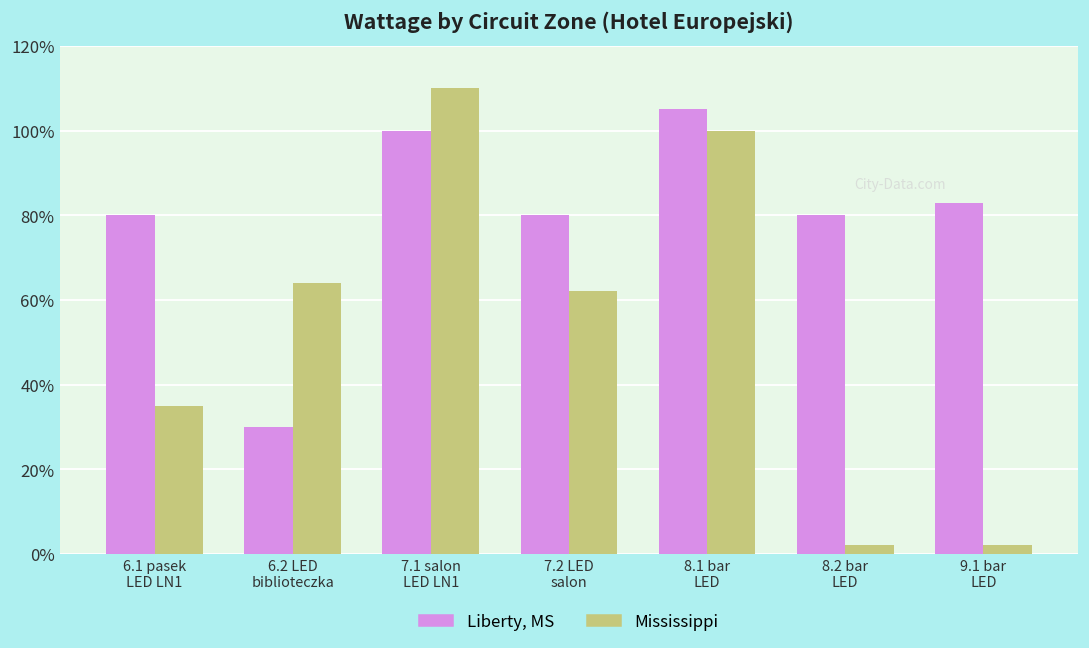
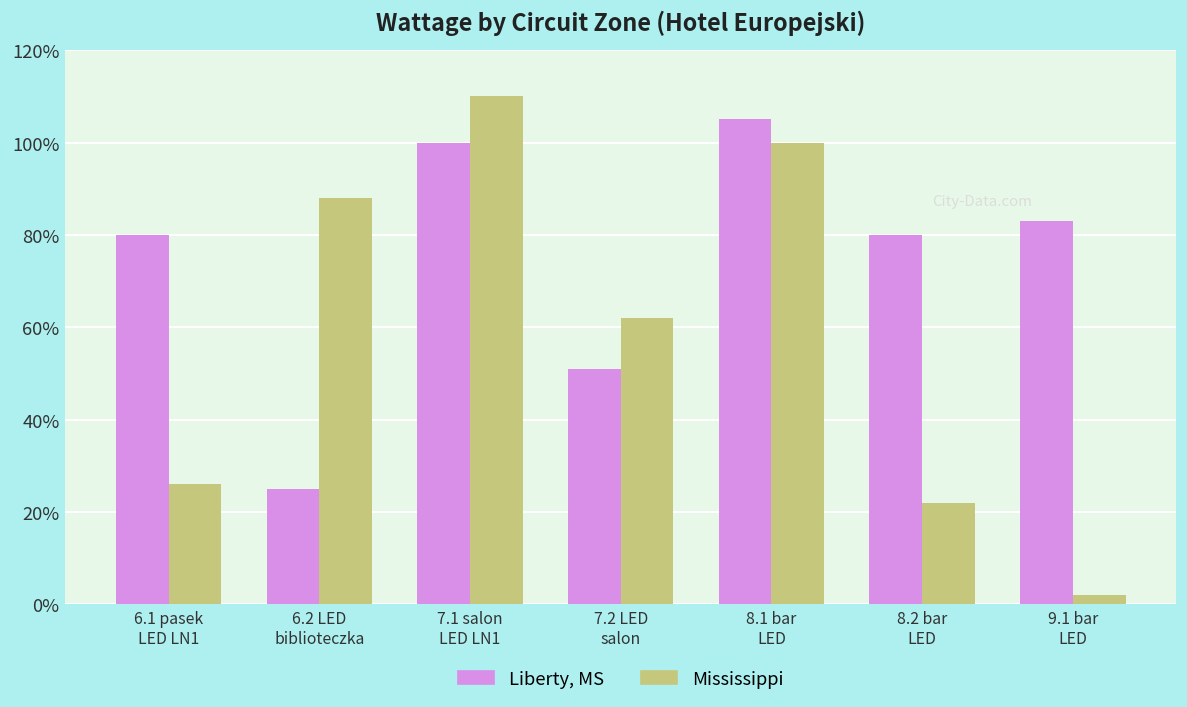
  {
    "Liberty, MS": {
      "6.1 pasek LED LN1": "80%",
-     "6.2 LED biblioteczka": "30%",
+     "6.2 LED biblioteczka": "25%",
      "7.1 salon LED LN1": "100%",
-     "7.2 LED salon": "80%",
+     "7.2 LED salon": "51%",
      "8.1 bar LED": "105%",
      "8.2 bar LED": "80%",
      "9.1 bar LED": "83%"
    },
    "Mississippi": {
-     "6.1 pasek LED LN1": "35%",
-     "6.2 LED biblioteczka": "64%",
+     "6.1 pasek LED LN1": "26%",
+     "6.2 LED biblioteczka": "88%",
      "7.1 salon LED LN1": "110%",
      "7.2 LED salon": "62%",
      "8.1 bar LED": "100%",
-     "8.2 bar LED": "2%",
+     "8.2 bar LED": "22%",
      "9.1 bar LED": "2%"
    }
  }
